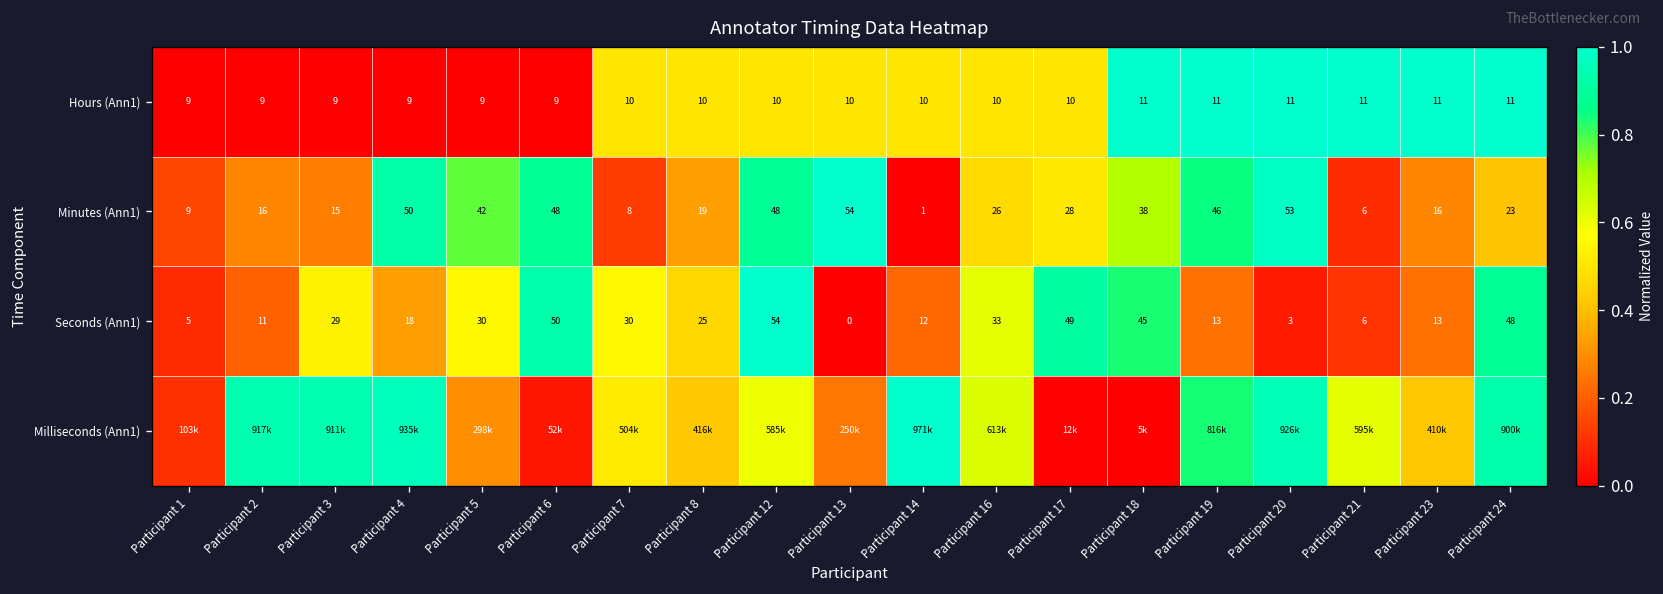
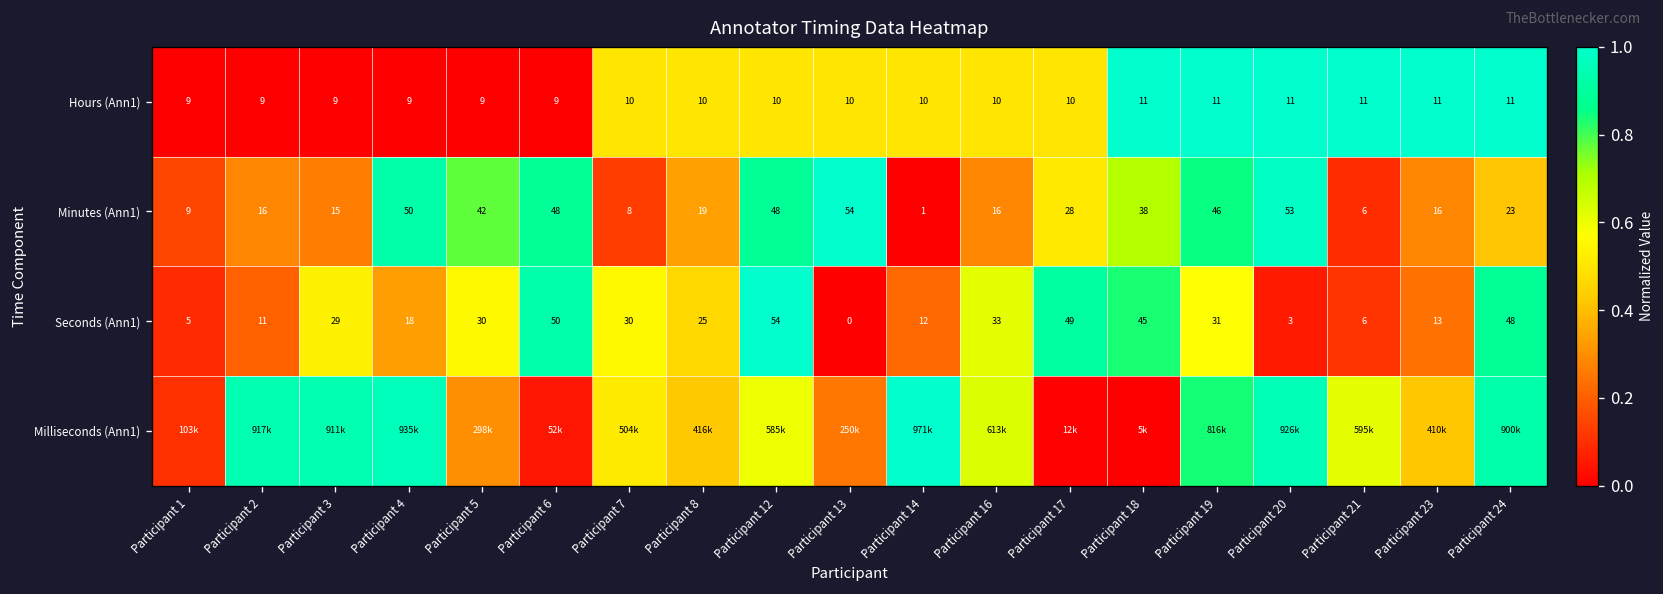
  {
    "Hours (Ann1)": {
      "Participant 1": "9",
      "Participant 2": "9",
      "Participant 3": "9",
      "Participant 4": "9",
      "Participant 5": "9",
      "Participant 6": "9",
      "Participant 7": "10",
      "Participant 8": "10",
      "Participant 12": "10",
      "Participant 13": "10",
      "Participant 14": "10",
      "Participant 16": "10",
      "Participant 17": "10",
      "Participant 18": "11",
      "Participant 19": "11",
      "Participant 20": "11",
      "Participant 21": "11",
      "Participant 23": "11",
      "Participant 24": "11"
    },
    "Minutes (Ann1)": {
      "Participant 1": "9",
      "Participant 2": "16",
      "Participant 3": "15",
      "Participant 4": "50",
      "Participant 5": "42",
      "Participant 6": "48",
      "Participant 7": "8",
      "Participant 8": "19",
      "Participant 12": "48",
      "Participant 13": "54",
      "Participant 14": "1",
-     "Participant 16": "26",
+     "Participant 16": "16",
      "Participant 17": "28",
      "Participant 18": "38",
      "Participant 19": "46",
      "Participant 20": "53",
      "Participant 21": "6",
      "Participant 23": "16",
      "Participant 24": "23"
    },
    "Seconds (Ann1)": {
      "Participant 1": "5",
      "Participant 2": "11",
      "Participant 3": "29",
      "Participant 4": "18",
      "Participant 5": "30",
      "Participant 6": "50",
      "Participant 7": "30",
      "Participant 8": "25",
      "Participant 12": "54",
      "Participant 13": "0",
      "Participant 14": "12",
      "Participant 16": "33",
      "Participant 17": "49",
      "Participant 18": "45",
-     "Participant 19": "13",
+     "Participant 19": "31",
      "Participant 20": "3",
      "Participant 21": "6",
      "Participant 23": "13",
      "Participant 24": "48"
    },
    "Milliseconds (Ann1)": {
      "Participant 1": "103k",
      "Participant 2": "917k",
      "Participant 3": "911k",
      "Participant 4": "935k",
      "Participant 5": "298k",
      "Participant 6": "52k",
      "Participant 7": "504k",
      "Participant 8": "416k",
      "Participant 12": "585k",
      "Participant 13": "250k",
      "Participant 14": "971k",
      "Participant 16": "613k",
      "Participant 17": "12k",
      "Participant 18": "5k",
      "Participant 19": "816k",
      "Participant 20": "926k",
      "Participant 21": "595k",
      "Participant 23": "410k",
      "Participant 24": "900k"
    }
  }
